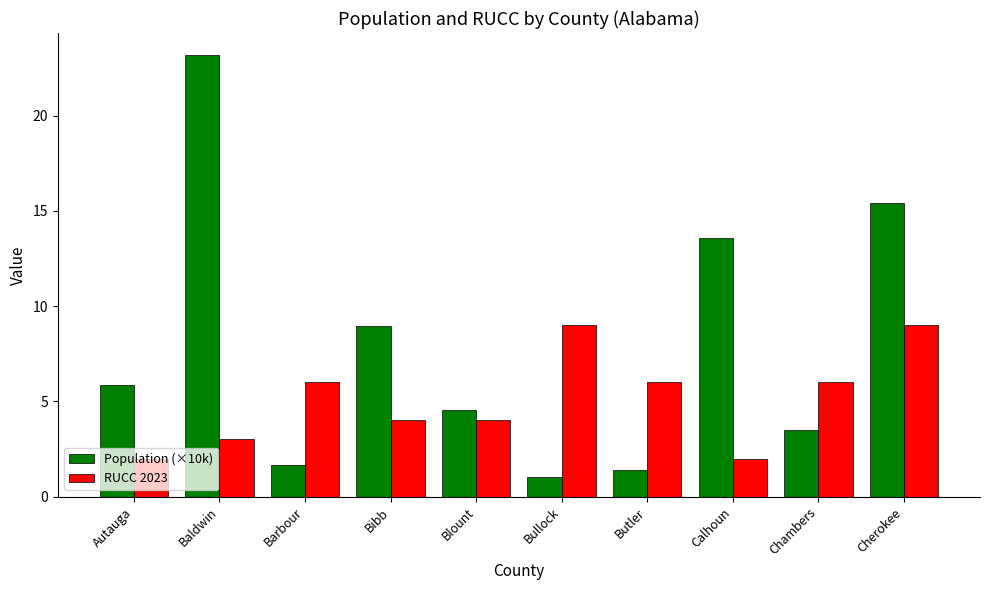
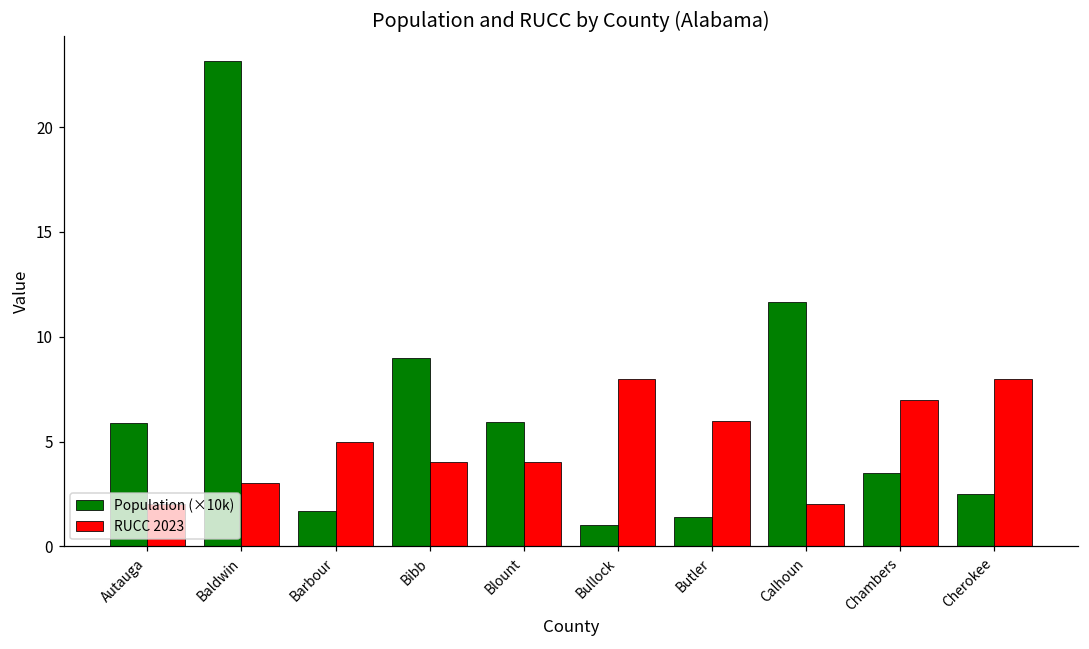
  {
    "Population (×10k)": {
      "Autauga": 5.9,
      "Baldwin": 23.2,
      "Barbour": 1.7,
      "Bibb": 9.0,
-     "Blount": 4.5,
+     "Blount": 5.9,
      "Bullock": 1.0,
      "Butler": 1.4,
-     "Calhoun": 13.6,
+     "Calhoun": 11.6,
      "Chambers": 3.5,
-     "Cherokee": 15.4
+     "Cherokee": 2.5
    },
    "RUCC 2023": {
      "Baldwin": 3,
-     "Barbour": 6,
+     "Barbour": 5,
      "Bibb": 4,
      "Blount": 4,
-     "Bullock": 9,
+     "Bullock": 8,
      "Butler": 6,
      "Calhoun": 2,
-     "Chambers": 6,
-     "Cherokee": 9
+     "Chambers": 7,
+     "Cherokee": 8
    }
  }
